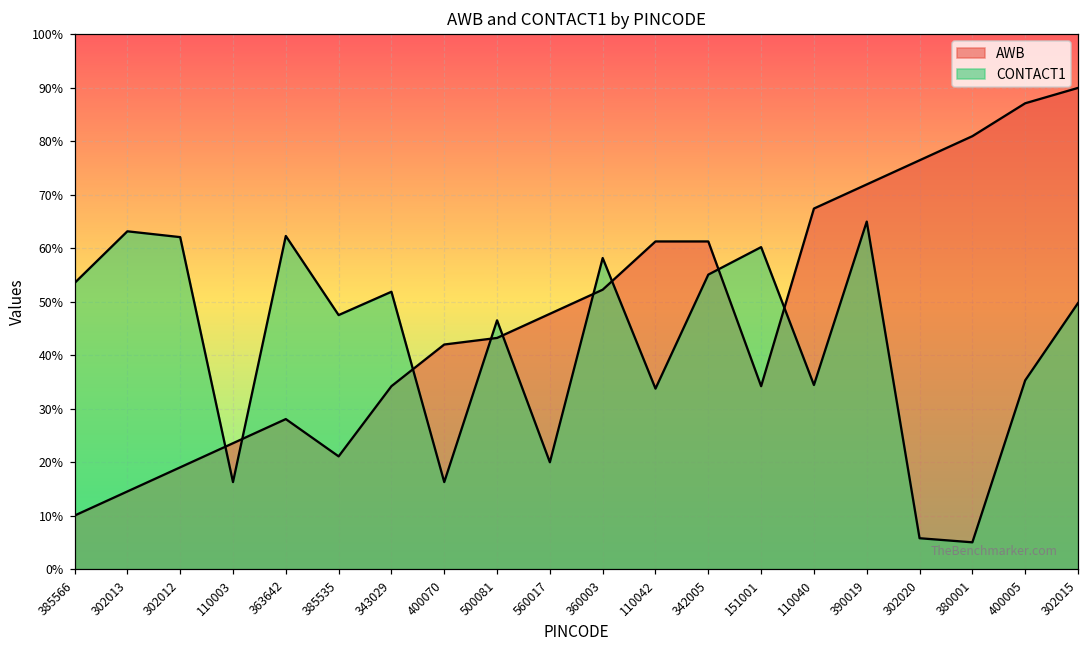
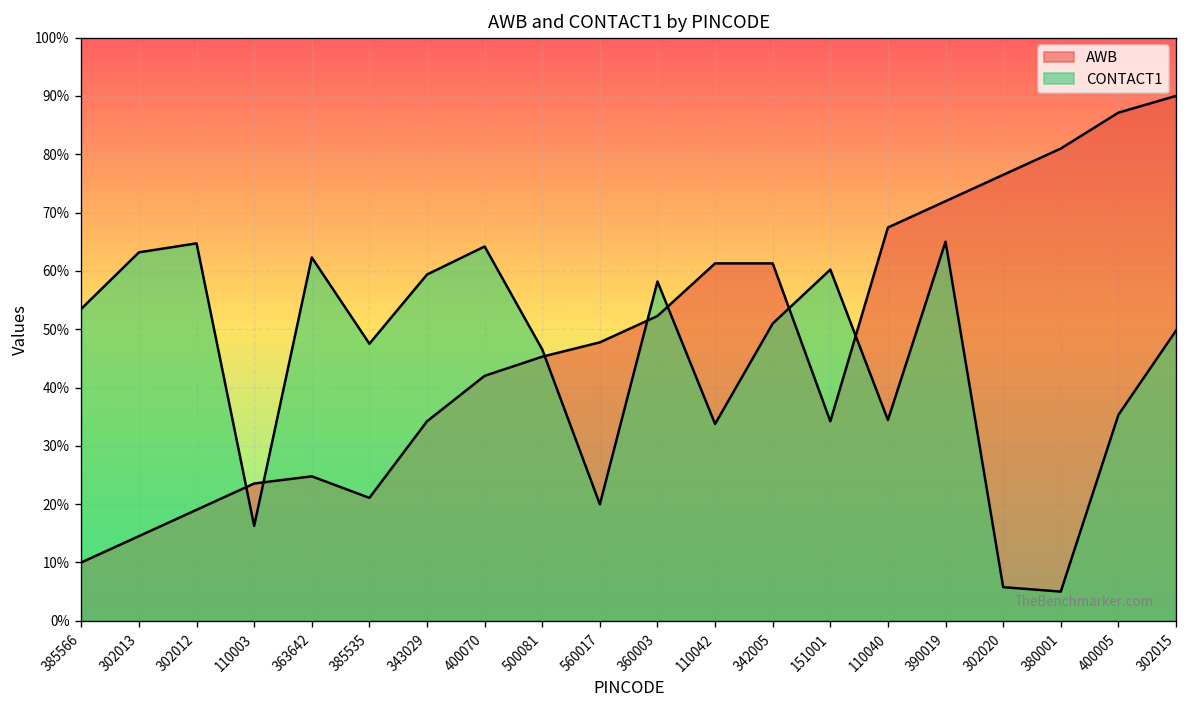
  {
    "AWB": {
      "385566": "10%",
      "302013": "15%",
      "302012": "19%",
      "110003": "24%",
-     "363642": "28%",
+     "363642": "25%",
      "385535": "21%",
      "343029": "34%",
      "400070": "42%",
-     "500081": "43%",
+     "500081": "45%",
      "560017": "48%",
      "360003": "52%",
      "110042": "61%",
      "342005": "61%",
      "151001": "34%",
      "110040": "67%",
      "390019": "72%",
      "302020": "76%",
      "380001": "81%",
      "400005": "87%",
      "302015": "90%"
    },
    "CONTACT1": {
      "385566": "54%",
      "302013": "63%",
-     "302012": "62%",
+     "302012": "65%",
      "110003": "16%",
      "363642": "62%",
      "385535": "48%",
-     "343029": "52%",
-     "400070": "16%",
+     "343029": "59%",
+     "400070": "64%",
      "500081": "47%",
      "560017": "20%",
      "360003": "58%",
      "110042": "34%",
-     "342005": "55%",
+     "342005": "51%",
      "151001": "60%",
      "110040": "34%",
      "390019": "65%",
      "302020": "6%",
      "380001": "5%",
      "400005": "35%",
      "302015": "50%"
    }
  }
